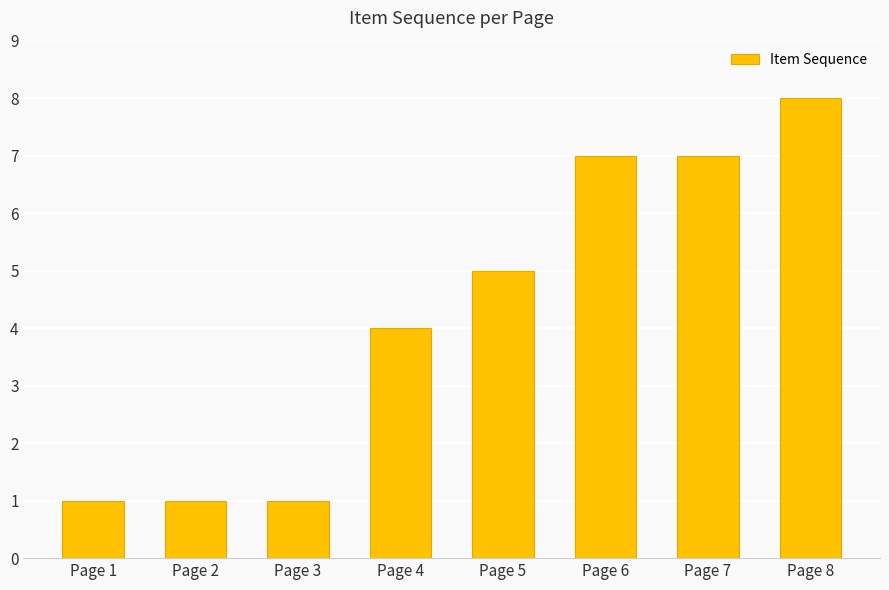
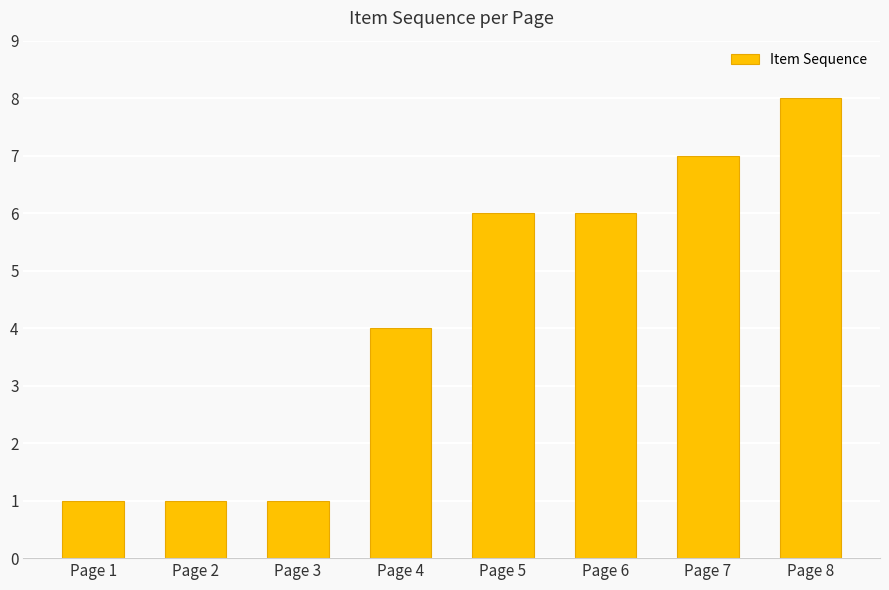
  {
    "Page 1": 1,
    "Page 2": 1,
    "Page 3": 1,
    "Page 4": 4,
-   "Page 5": 5,
-   "Page 6": 7,
+   "Page 5": 6,
+   "Page 6": 6,
    "Page 7": 7,
    "Page 8": 8
  }
